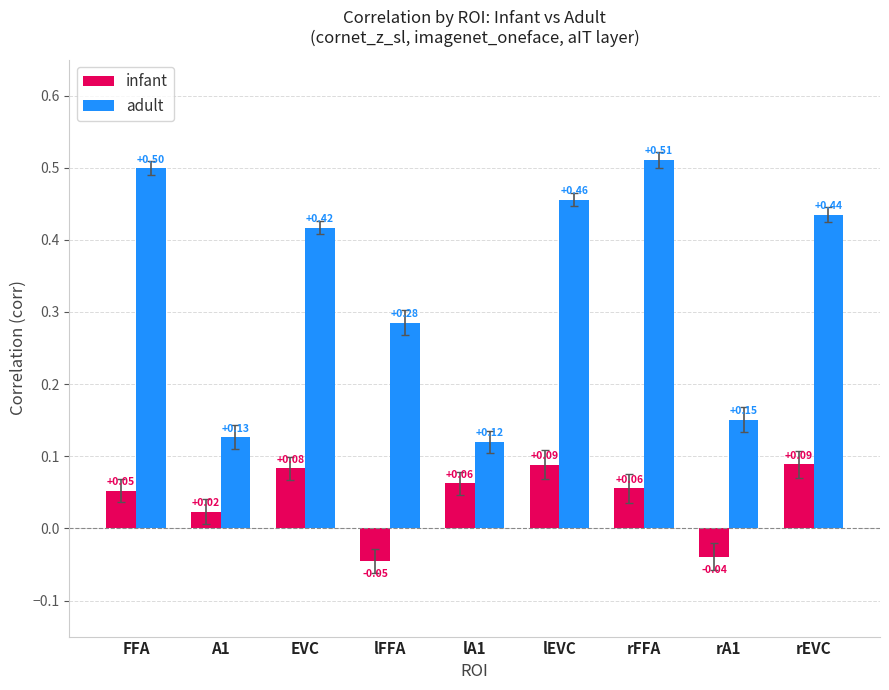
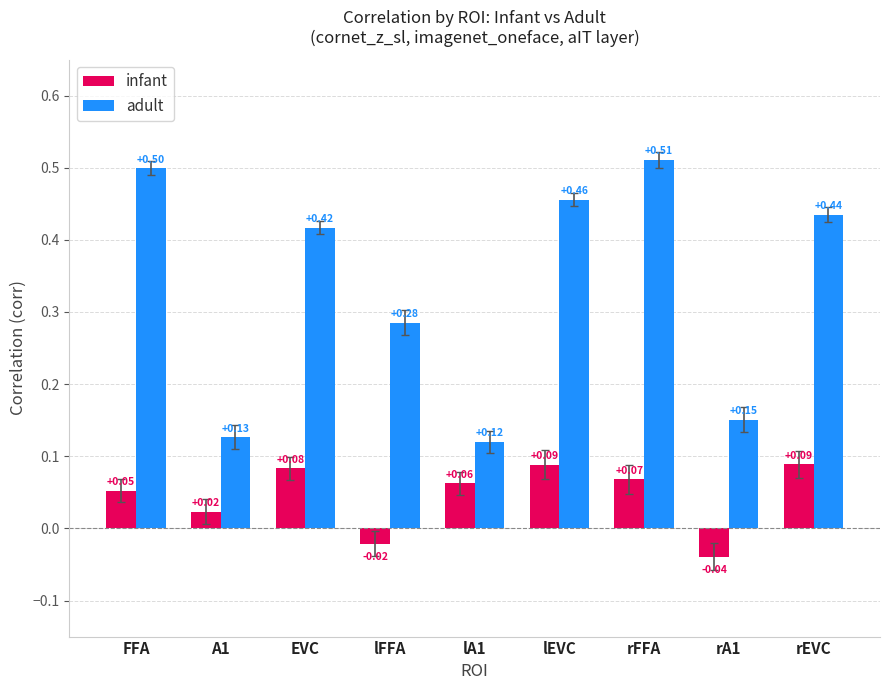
  {
    "infant": {
-     "lFFA": "-0.05",
-     "rFFA": "+0.06"
+     "lFFA": "-0.02",
+     "rFFA": "+0.07"
    }
  }
